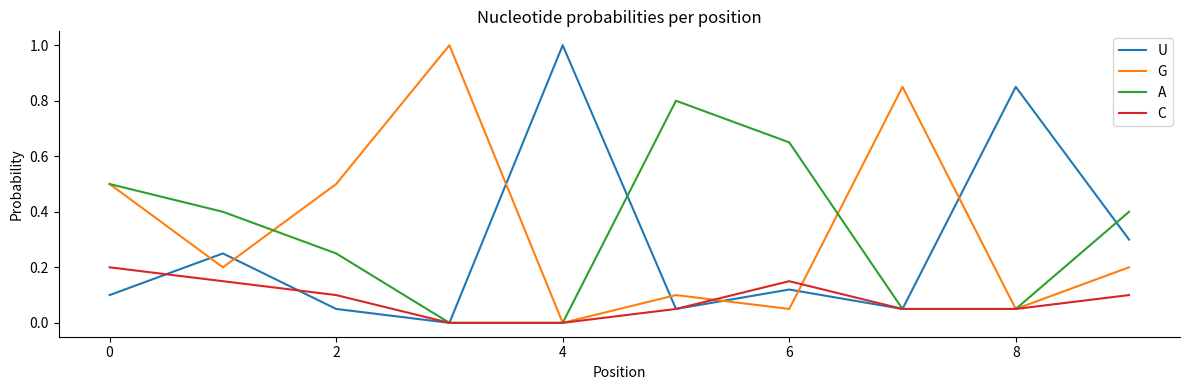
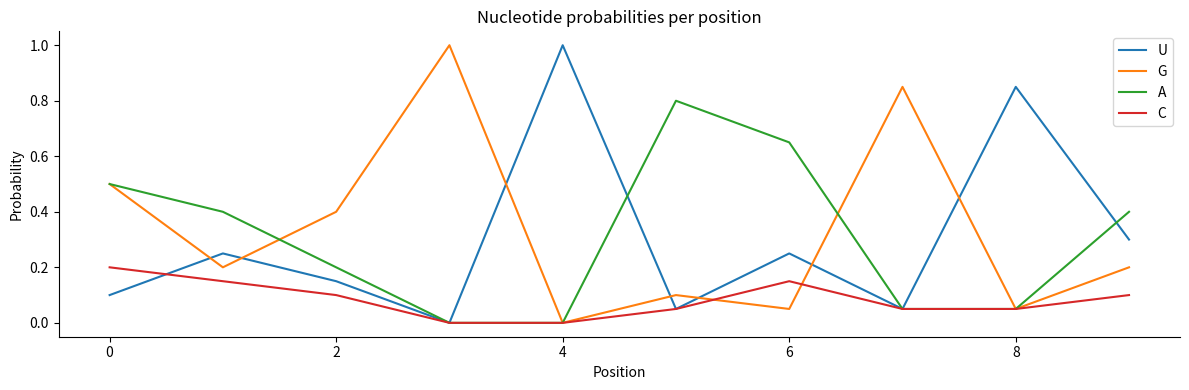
  {
    "U": {
      "0": 0.10,
-     "2": 0.05,
+     "2": 0.15,
      "4": 1.00,
-     "6": 0.12,
+     "6": 0.25,
      "8": 0.85
    },
    "G": {
-     "2": 0.5,
+     "2": 0.4,
      "6": 0.05
    },
    "A": {
-     "2": 0.25,
+     "2": 0.20,
      "6": 0.65
    },
    "C": {
      "0": 0.20,
      "2": 0.10,
      "6": 0.15
    }
  }
